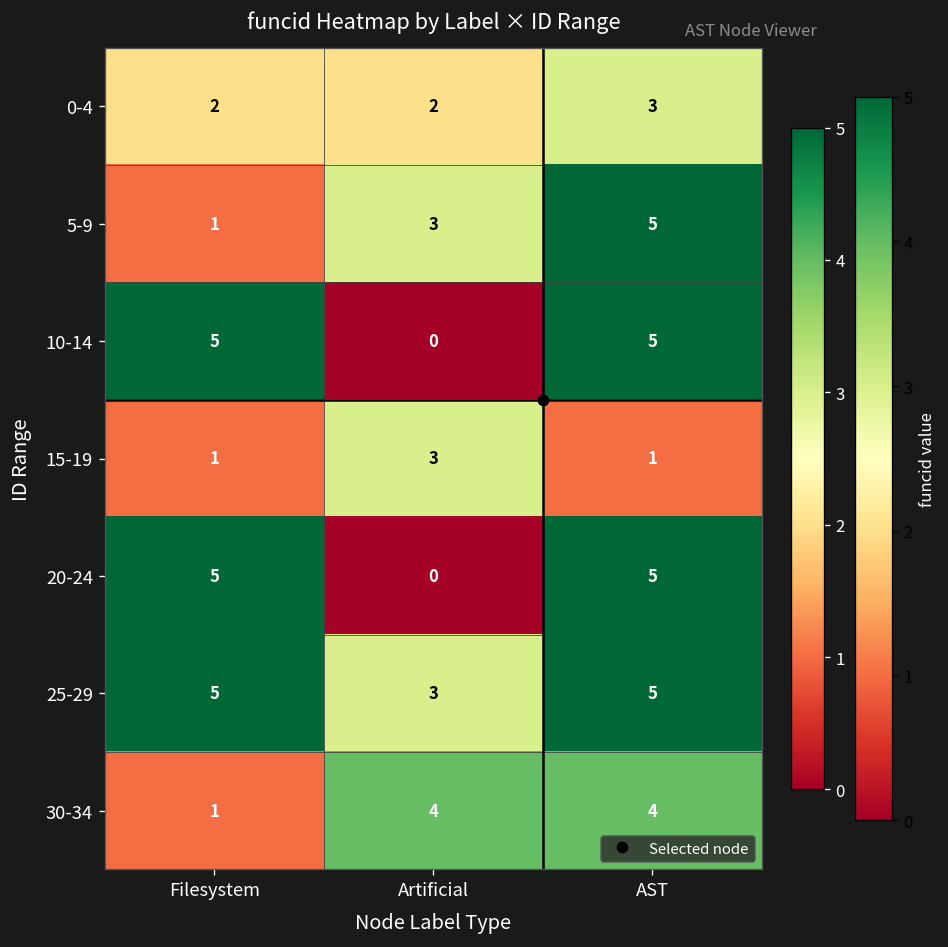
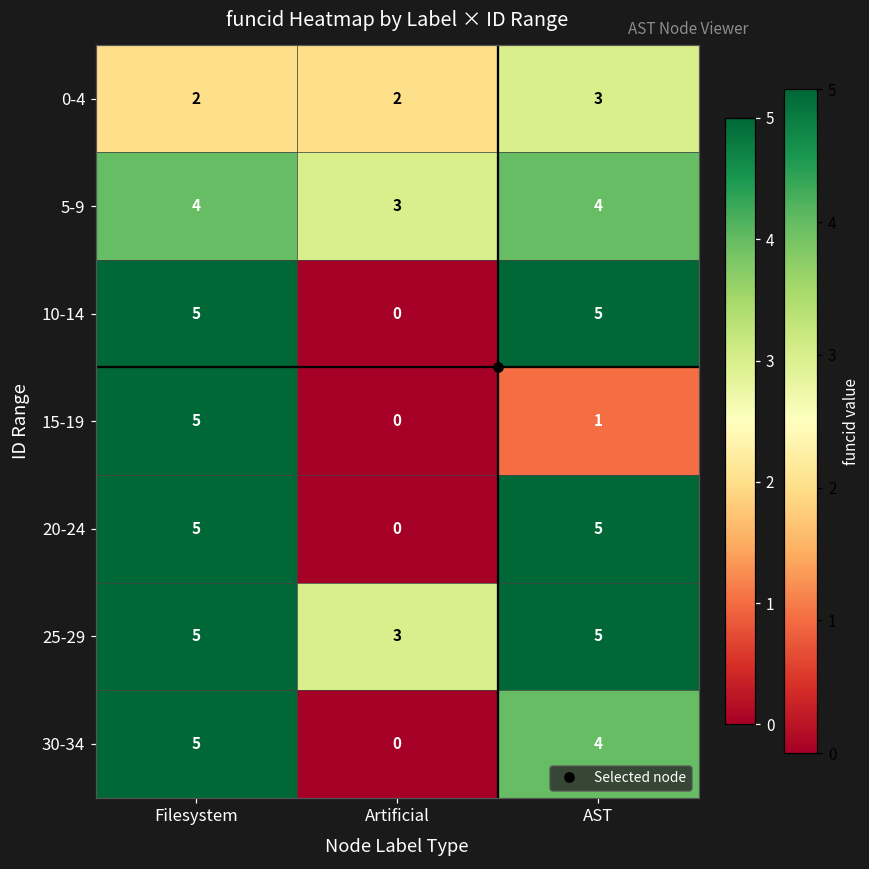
  {
    "0-4": {
      "Filesystem": 2,
      "Artificial": 2,
      "AST": 3
    },
    "5-9": {
-     "Filesystem": 1,
+     "Filesystem": 4,
      "Artificial": 3,
-     "AST": 5
+     "AST": 4
    },
    "10-14": {
      "Filesystem": 5,
      "Artificial": 0,
      "AST": 5
    },
    "15-19": {
-     "Filesystem": 1,
-     "Artificial": 3,
+     "Filesystem": 5,
+     "Artificial": 0,
      "AST": 1
    },
    "20-24": {
      "Filesystem": 5,
      "Artificial": 0,
      "AST": 5
    },
    "25-29": {
      "Filesystem": 5,
      "Artificial": 3,
      "AST": 5
    },
    "30-34": {
-     "Filesystem": 1,
-     "Artificial": 4,
+     "Filesystem": 5,
+     "Artificial": 0,
      "AST": 4
    }
  }
